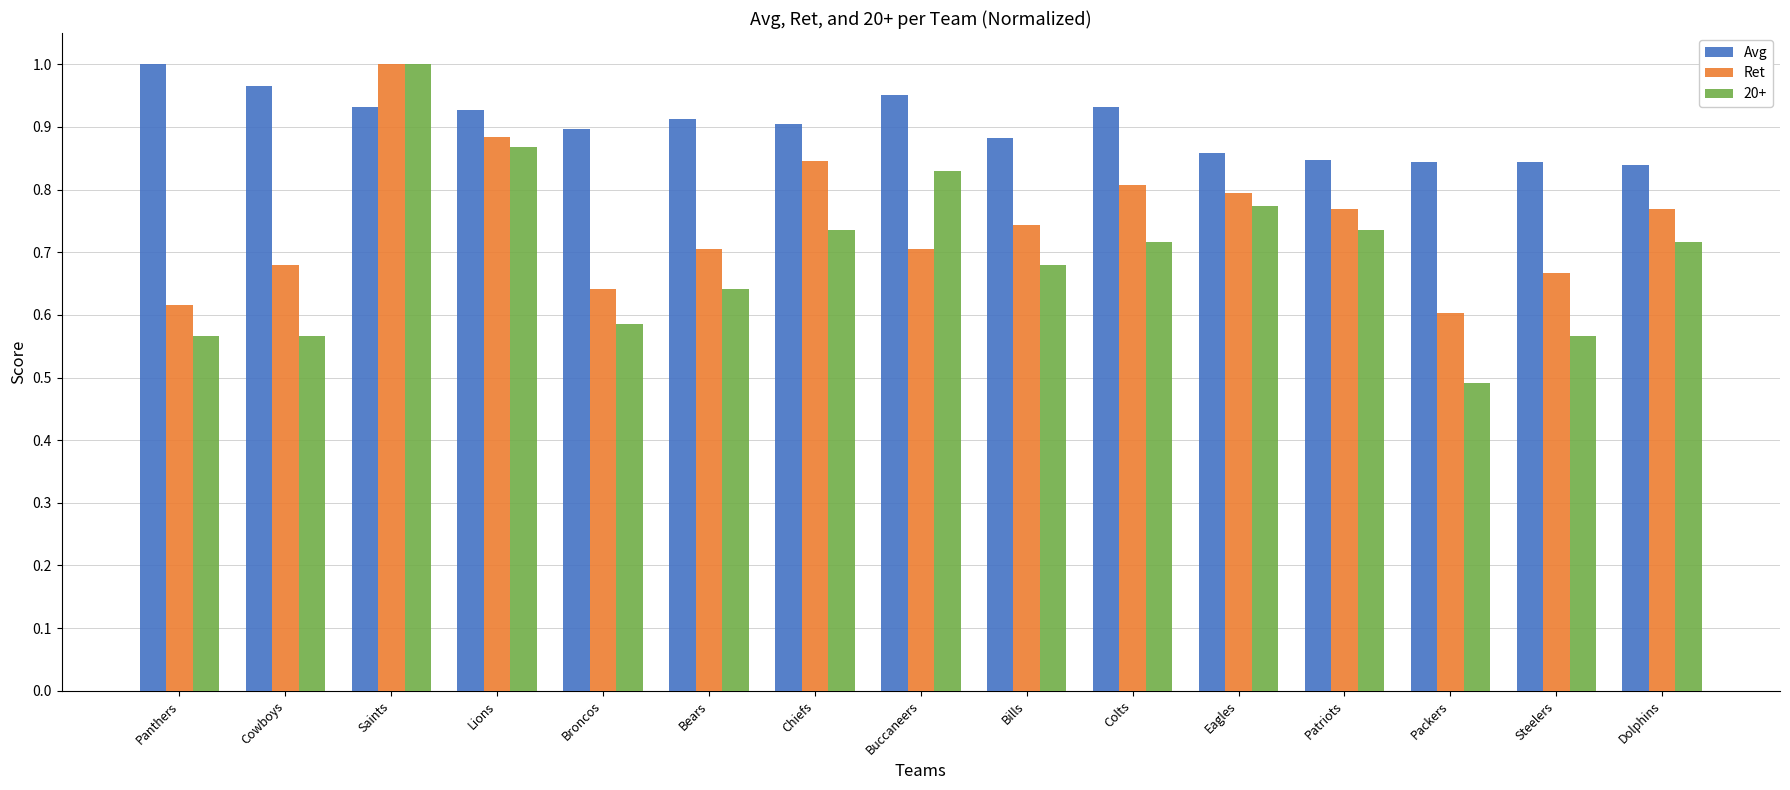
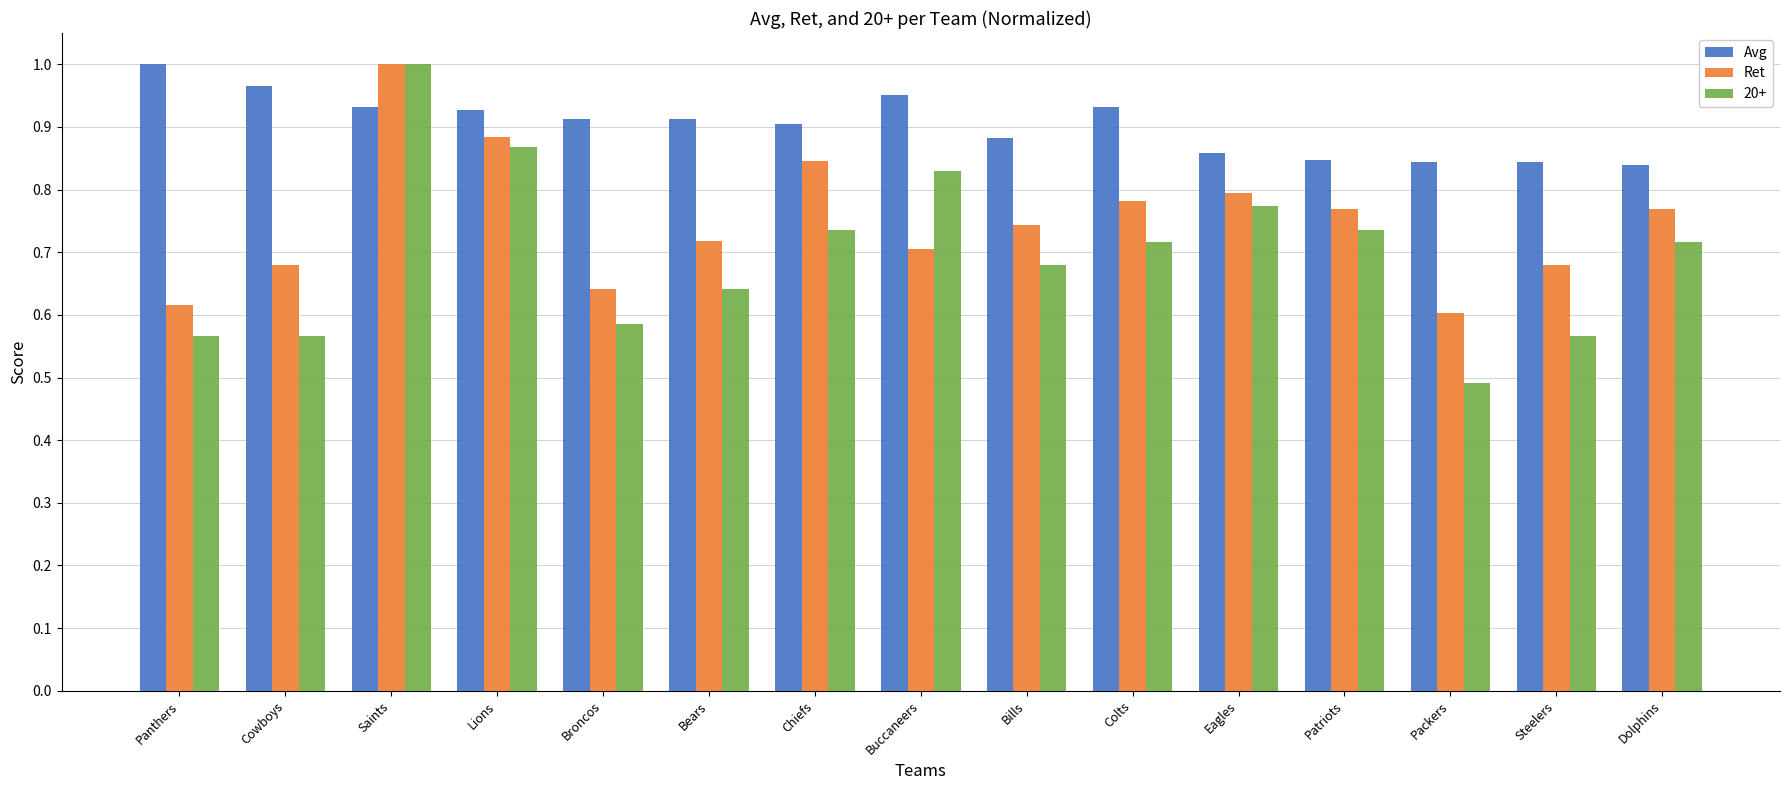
  {
    "Avg": {
      "Panthers": 1.00,
      "Cowboys": 0.97,
      "Saints": 0.93,
      "Lions": 0.93,
-     "Broncos": 0.90,
+     "Broncos": 0.91,
      "Bears": 0.91,
      "Chiefs": 0.90,
      "Buccaneers": 0.95,
      "Bills": 0.88,
      "Colts": 0.93,
      "Eagles": 0.86,
      "Patriots": 0.85,
      "Packers": 0.84,
      "Steelers": 0.84,
      "Dolphins": 0.84
    },
    "Ret": {
      "Panthers": 0.62,
      "Cowboys": 0.68,
      "Saints": 1.00,
      "Lions": 0.88,
      "Broncos": 0.64,
-     "Bears": 0.71,
+     "Bears": 0.72,
      "Chiefs": 0.85,
      "Buccaneers": 0.71,
      "Bills": 0.74,
-     "Colts": 0.81,
+     "Colts": 0.78,
      "Eagles": 0.79,
      "Patriots": 0.77,
      "Packers": 0.60,
-     "Steelers": 0.67,
+     "Steelers": 0.68,
      "Dolphins": 0.77
    },
    "20+": {
      "Panthers": 0.57,
      "Cowboys": 0.57,
      "Saints": 1.00,
      "Lions": 0.87,
      "Broncos": 0.58,
      "Bears": 0.64,
      "Chiefs": 0.74,
      "Buccaneers": 0.83,
      "Bills": 0.68,
      "Colts": 0.72,
      "Eagles": 0.77,
      "Patriots": 0.74,
      "Packers": 0.49,
      "Steelers": 0.57,
      "Dolphins": 0.72
    }
  }
